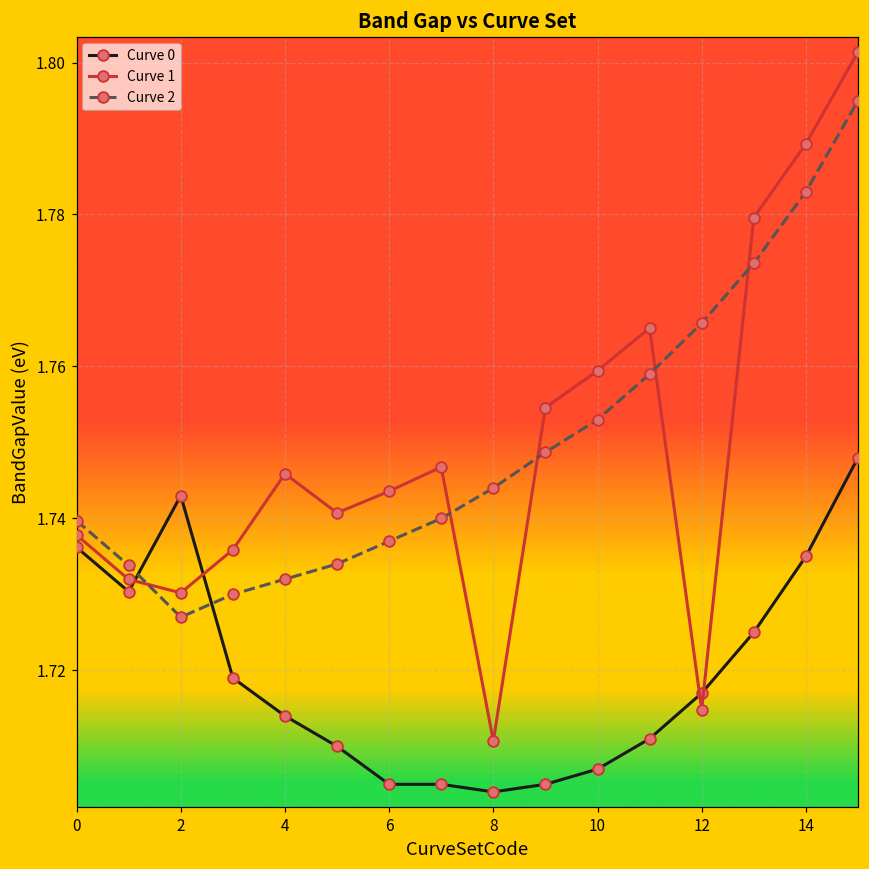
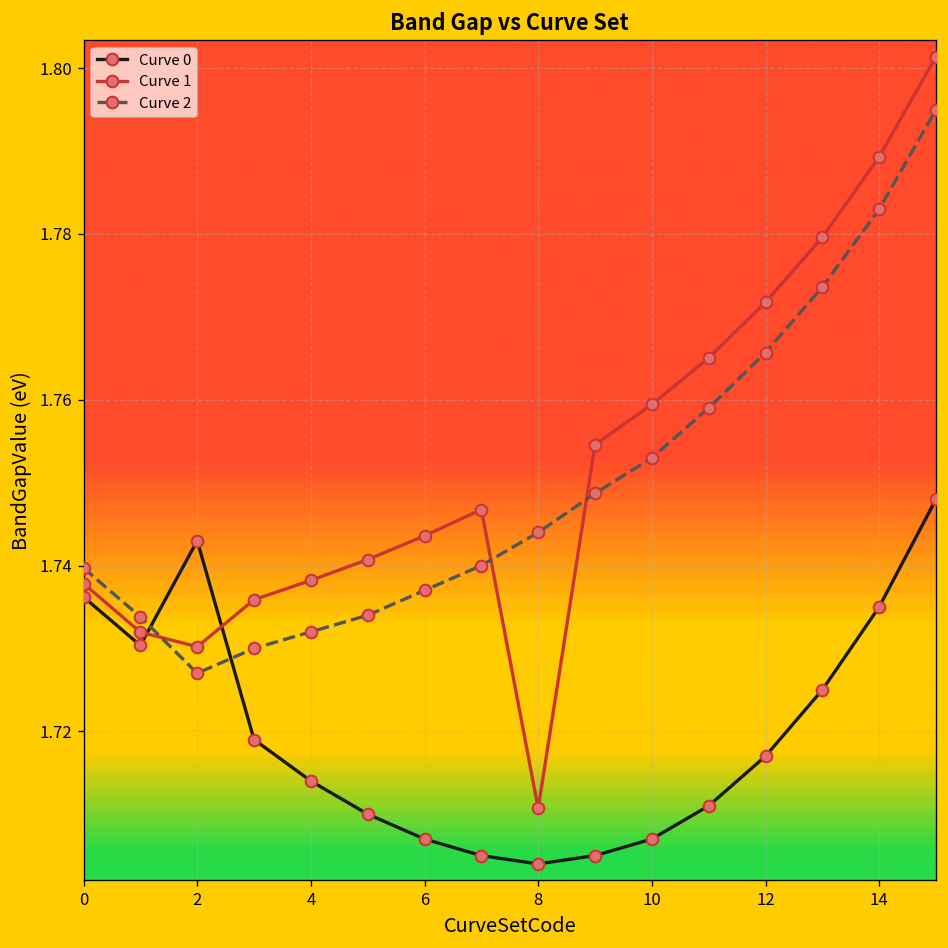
  {
    "Curve 0": {
      "0": 1.736,
      "2": 1.743,
      "4": 1.714,
-     "6": 1.705,
+     "6": 1.707,
      "8": 1.704,
      "10": 1.707,
      "12": 1.717,
      "14": 1.735
    },
    "Curve 1": {
      "0": 1.738,
      "2": 1.730,
-     "4": 1.746,
+     "4": 1.738,
      "6": 1.744,
      "8": 1.711,
      "10": 1.759,
-     "12": 1.715,
+     "12": 1.772,
      "14": 1.789
    },
    "Curve 2": {
      "0": 1.740,
      "2": 1.727,
      "4": 1.732,
      "6": 1.737,
      "8": 1.744,
      "10": 1.753,
      "12": 1.766,
      "14": 1.783
    }
  }
